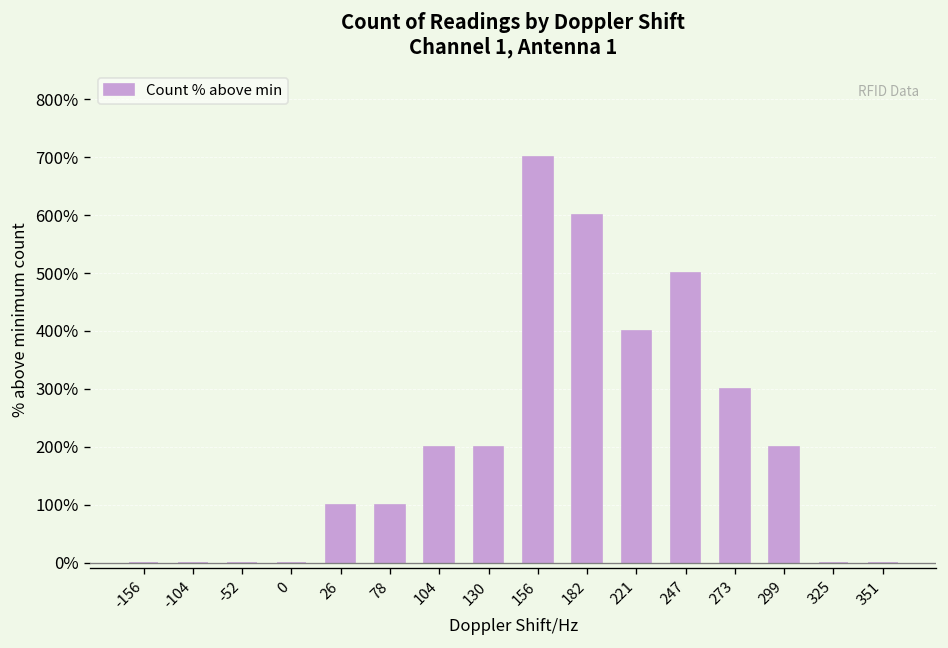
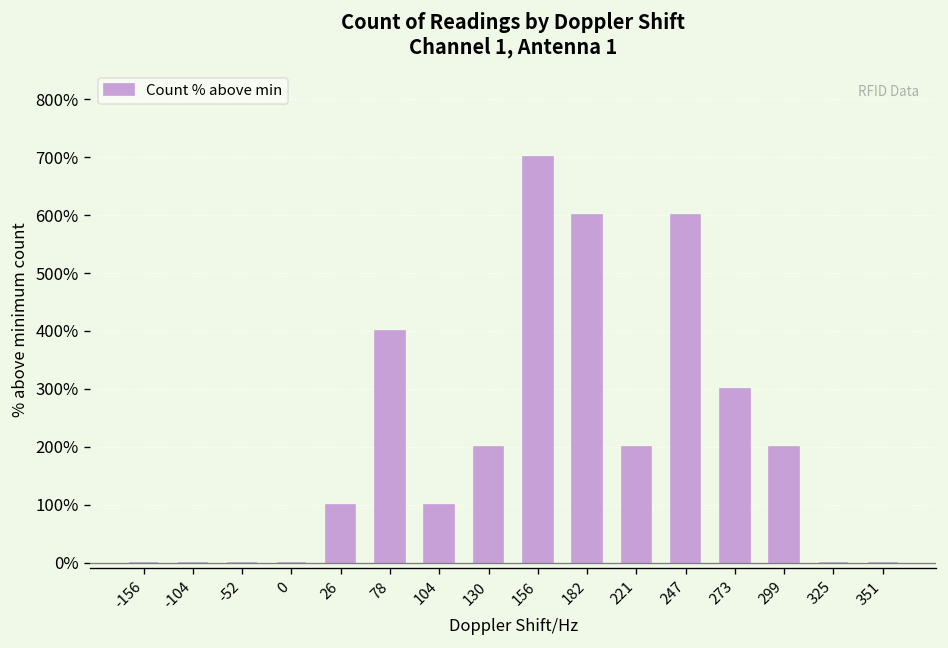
  {
    "-156": "0%",
    "-104": "0%",
    "-52": "0%",
    "0": "0%",
    "26": "100%",
-   "78": "100%",
-   "104": "200%",
+   "78": "400%",
+   "104": "100%",
    "130": "200%",
    "156": "700%",
    "182": "600%",
-   "221": "400%",
-   "247": "500%",
+   "221": "200%",
+   "247": "600%",
    "273": "300%",
    "299": "200%",
    "325": "0%",
    "351": "0%"
  }
